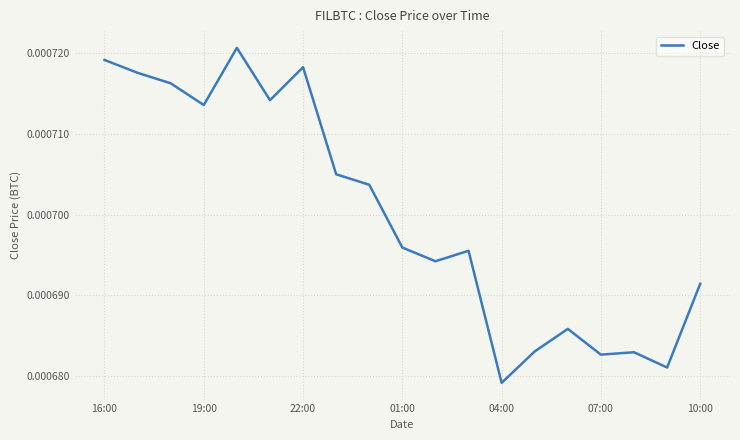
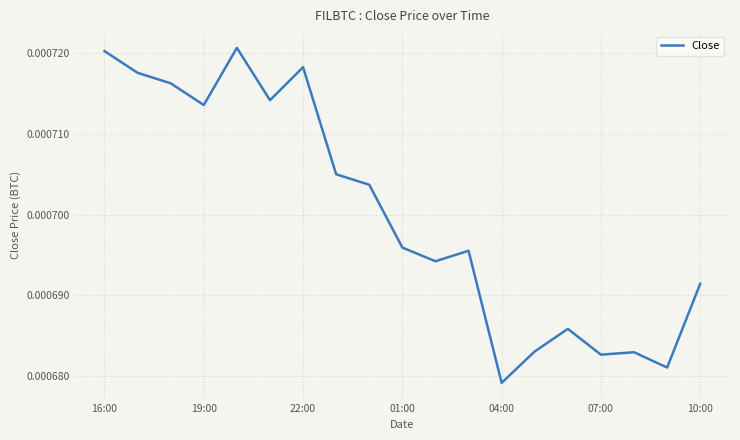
  {
-   "16:00": 0.000719,
+   "16:00": 0.000720,
    "19:00": 0.000714,
    "22:00": 0.000718,
    "01:00": 0.000696,
    "04:00": 0.000679,
    "07:00": 0.000683,
    "10:00": 0.000691
  }
